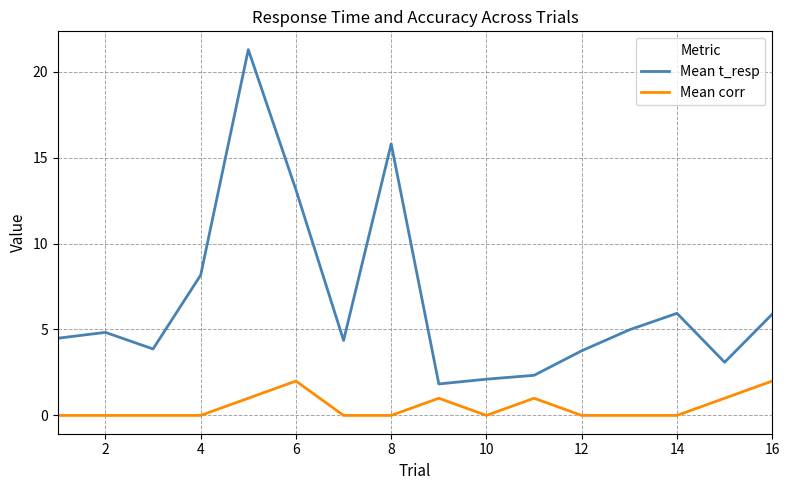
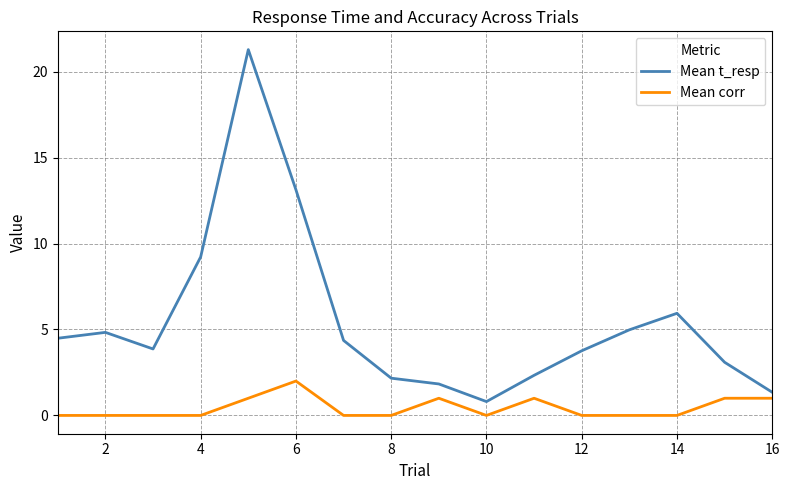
  {
    "Mean t_resp": {
      "2": 4.8,
-     "4": 8.2,
+     "4": 9.2,
      "6": 13.1,
-     "8": 15.8,
-     "10": 2.1,
+     "8": 2.2,
+     "10": 0.8,
      "12": 3.8,
      "14": 5.9,
-     "16": 5.9
+     "16": 1.3
    },
    "Mean corr": {
      "2": 0,
      "4": 0,
      "6": 2,
      "8": 0,
      "10": 0,
      "12": 0,
      "14": 0,
-     "16": 2
+     "16": 1
    }
  }
